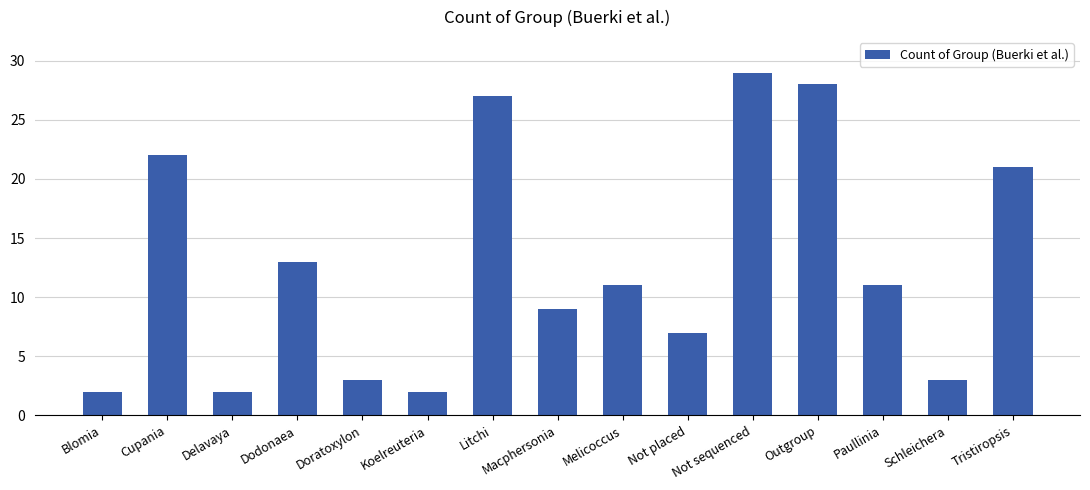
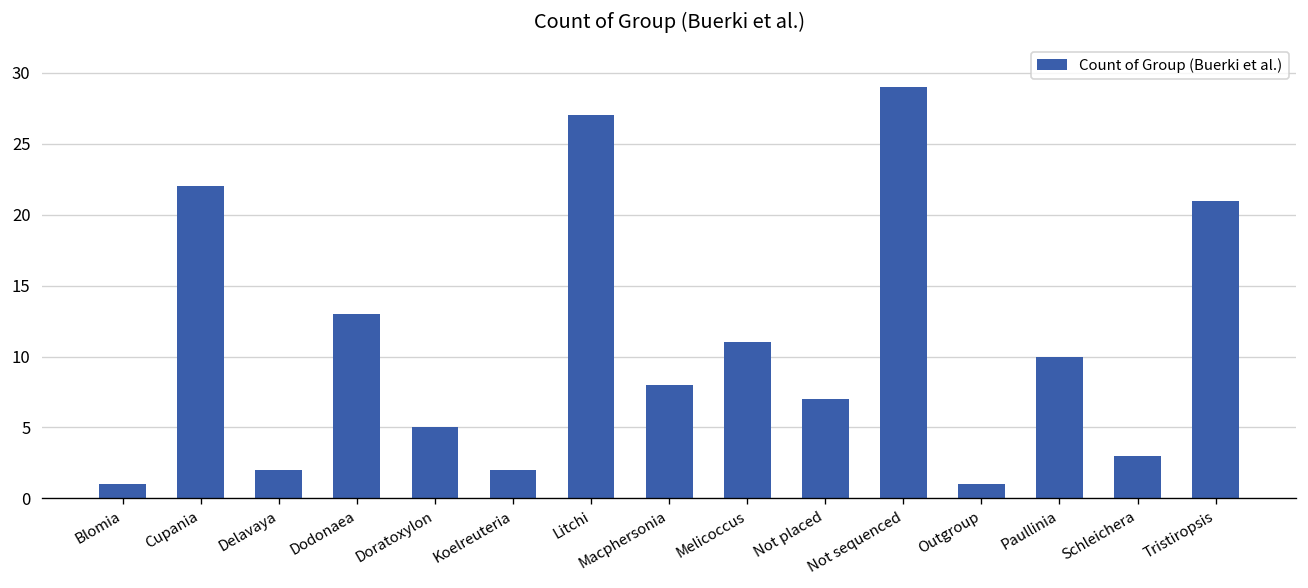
  {
-   "Blomia": 2,
+   "Blomia": 1,
    "Cupania": 22,
    "Delavaya": 2,
    "Dodonaea": 13,
-   "Doratoxylon": 3,
+   "Doratoxylon": 5,
    "Koelreuteria": 2,
    "Litchi": 27,
-   "Macphersonia": 9,
+   "Macphersonia": 8,
    "Melicoccus": 11,
    "Not placed": 7,
    "Not sequenced": 29,
-   "Outgroup": 28,
-   "Paullinia": 11,
+   "Outgroup": 1,
+   "Paullinia": 10,
    "Schleichera": 3,
    "Tristiropsis": 21
  }
